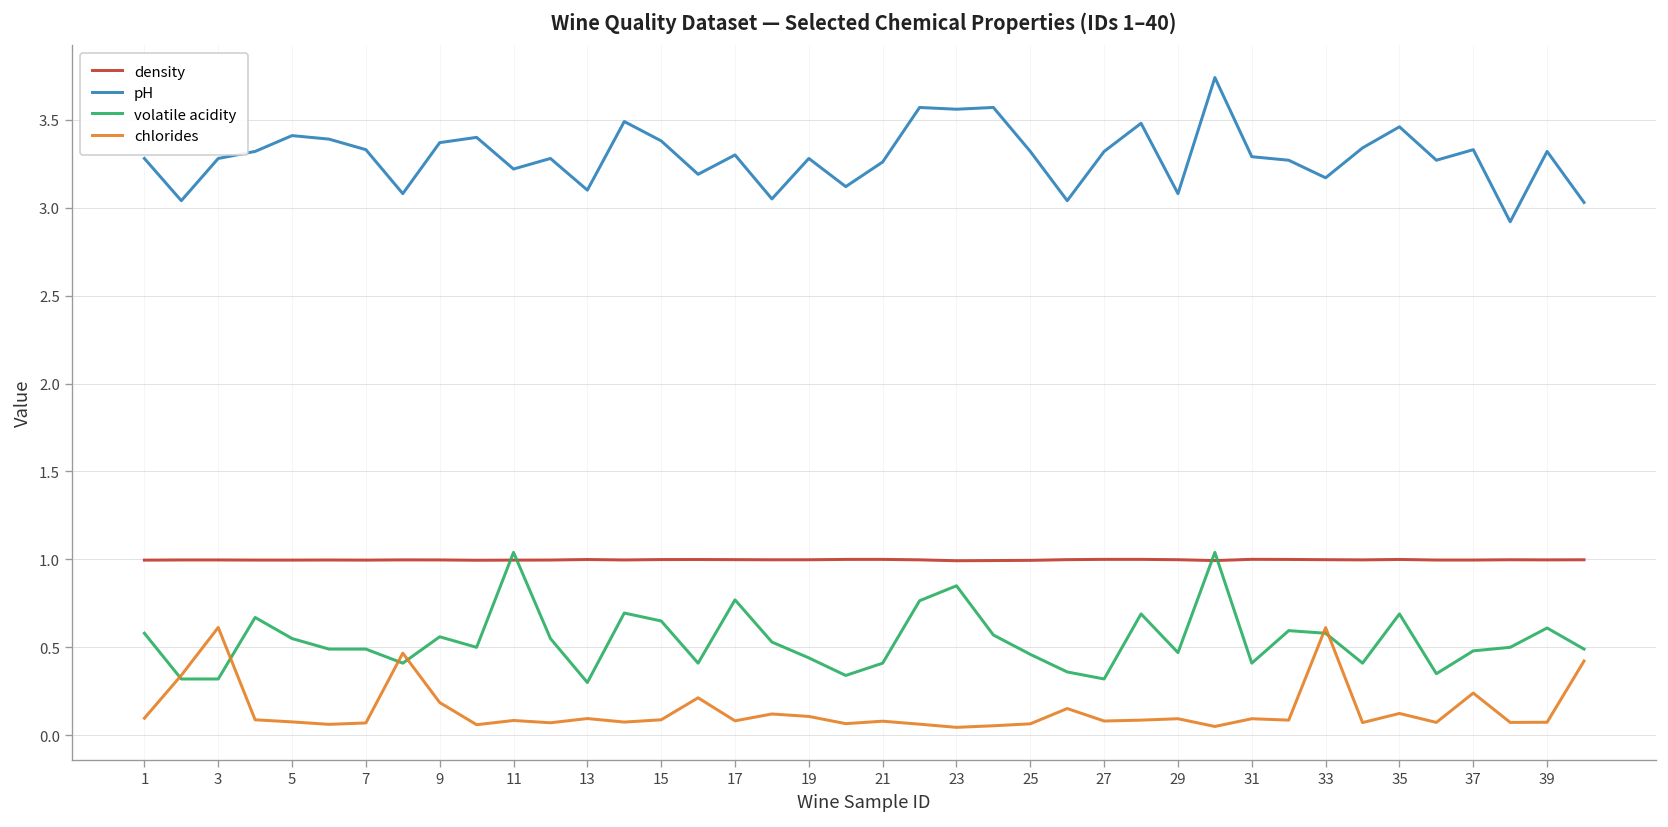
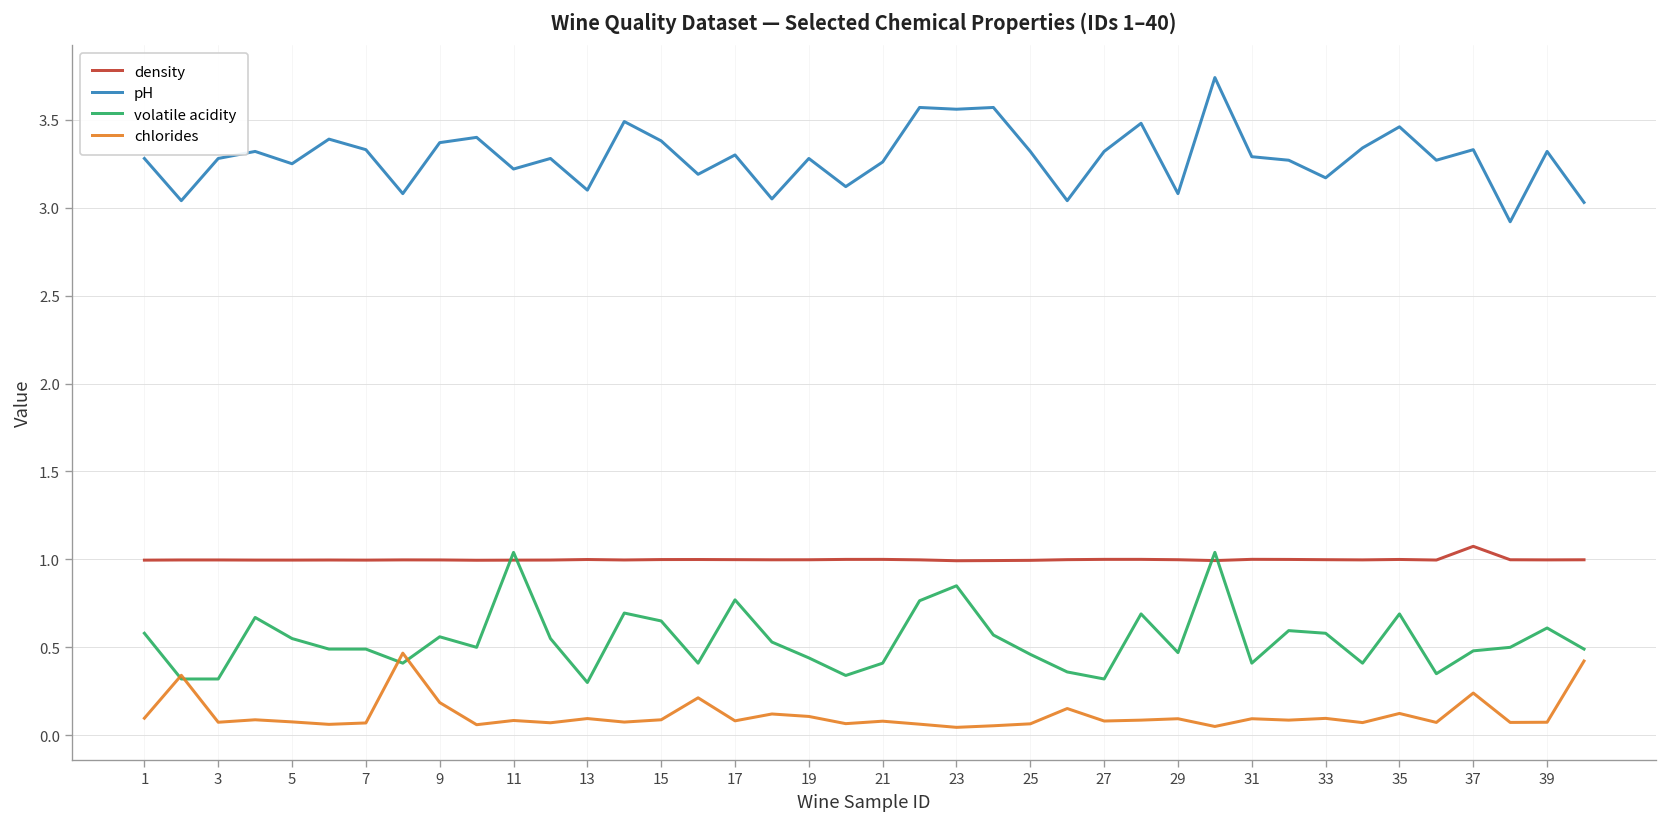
  {
    "density": {
      "1": 1.00,
      "3": 1.00,
      "5": 1.00,
      "7": 1.00,
      "9": 1.00,
      "11": 1.00,
      "13": 1.00,
      "15": 1.00,
      "17": 1.00,
      "19": 1.00,
      "21": 1.00,
      "23": 0.99,
      "25": 0.99,
      "27": 1.00,
      "29": 1.00,
      "31": 1.00,
      "33": 1.00,
      "35": 1.00,
-     "37": 1.00,
+     "37": 1.07,
      "39": 1.00
    },
    "pH": {
-     "5": 3.41,
+     "5": 3.25,
      "7": 3.33,
      "9": 3.37,
      "11": 3.22,
      "13": 3.10,
      "15": 3.38,
      "17": 3.30,
      "19": 3.28,
      "21": 3.26,
      "23": 3.56,
      "25": 3.32,
      "27": 3.32,
      "29": 3.08,
      "31": 3.29,
      "33": 3.17,
      "35": 3.46,
      "37": 3.33,
      "39": 3.32
    },
    "volatile acidity": {
      "1": 0.58,
      "3": 0.32,
      "5": 0.55,
      "7": 0.49,
      "9": 0.56,
      "11": 1.04,
      "13": 0.30,
      "15": 0.65,
      "17": 0.77,
      "19": 0.44,
      "21": 0.41,
      "23": 0.85,
      "25": 0.46,
      "27": 0.32,
      "29": 0.47,
      "31": 0.41,
      "33": 0.58,
      "35": 0.69,
      "37": 0.48,
      "39": 0.61
    },
    "chlorides": {
      "1": 0.10,
-     "3": 0.61,
+     "3": 0.07,
      "5": 0.08,
      "7": 0.07,
      "9": 0.19,
      "11": 0.08,
      "13": 0.10,
      "15": 0.09,
      "17": 0.08,
      "19": 0.11,
      "21": 0.08,
      "23": 0.05,
      "25": 0.07,
      "27": 0.08,
      "29": 0.09,
      "31": 0.09,
-     "33": 0.61,
+     "33": 0.10,
      "35": 0.12,
      "37": 0.24,
      "39": 0.07
    }
  }
